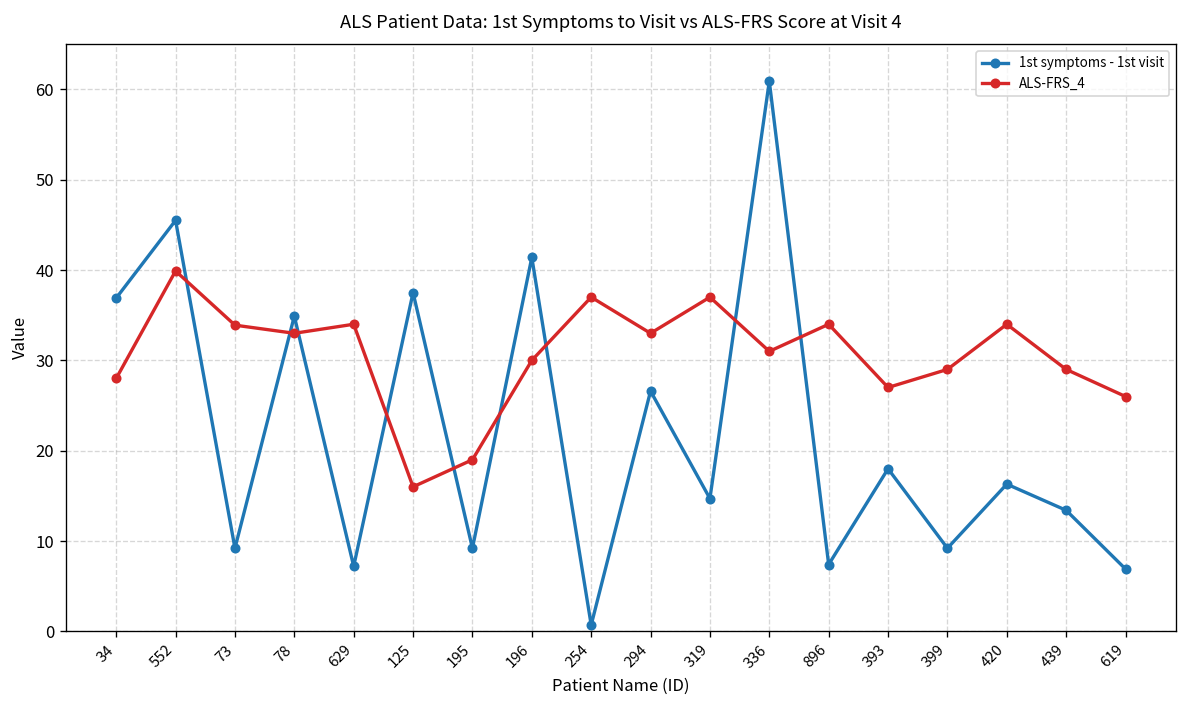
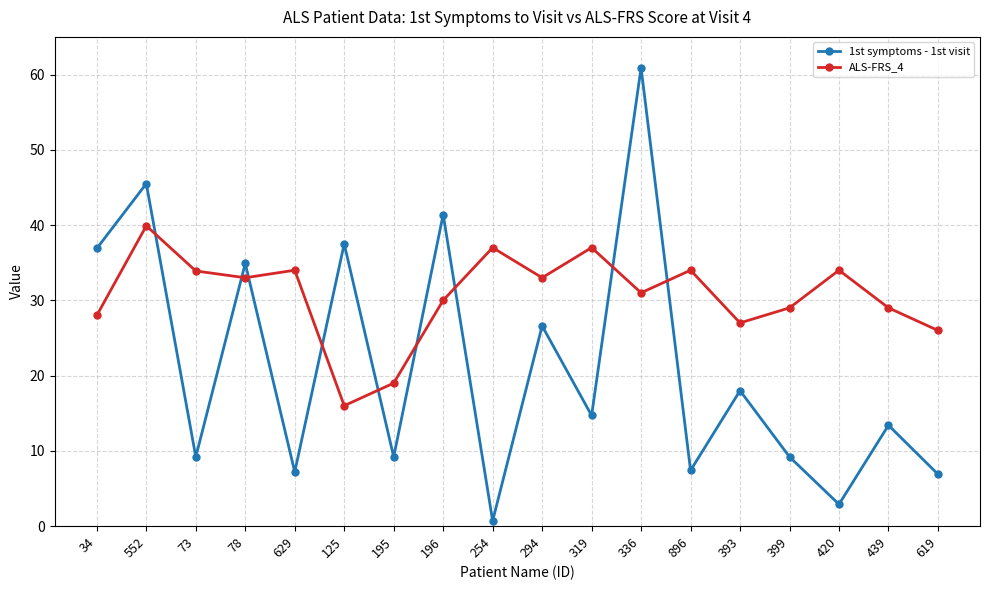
  {
    "1st symptoms - 1st visit": {
      "34": 37,
      "552": 46,
      "73": 9,
      "78": 35,
      "629": 7,
      "125": 38,
      "195": 9,
      "196": 41,
      "254": 1,
      "294": 27,
      "319": 15,
      "336": 61,
      "896": 7,
      "393": 18,
      "399": 9,
-     "420": 16,
+     "420": 3,
      "439": 13,
      "619": 7
    },
    "ALS-FRS_4": {
      "34": 28,
      "552": 40,
      "73": 34,
      "78": 33,
      "629": 34,
      "125": 16,
      "195": 19,
      "196": 30,
      "254": 37,
      "294": 33,
      "319": 37,
      "336": 31,
      "896": 34,
      "393": 27,
      "399": 29,
      "420": 34,
      "439": 29,
      "619": 26
    }
  }
